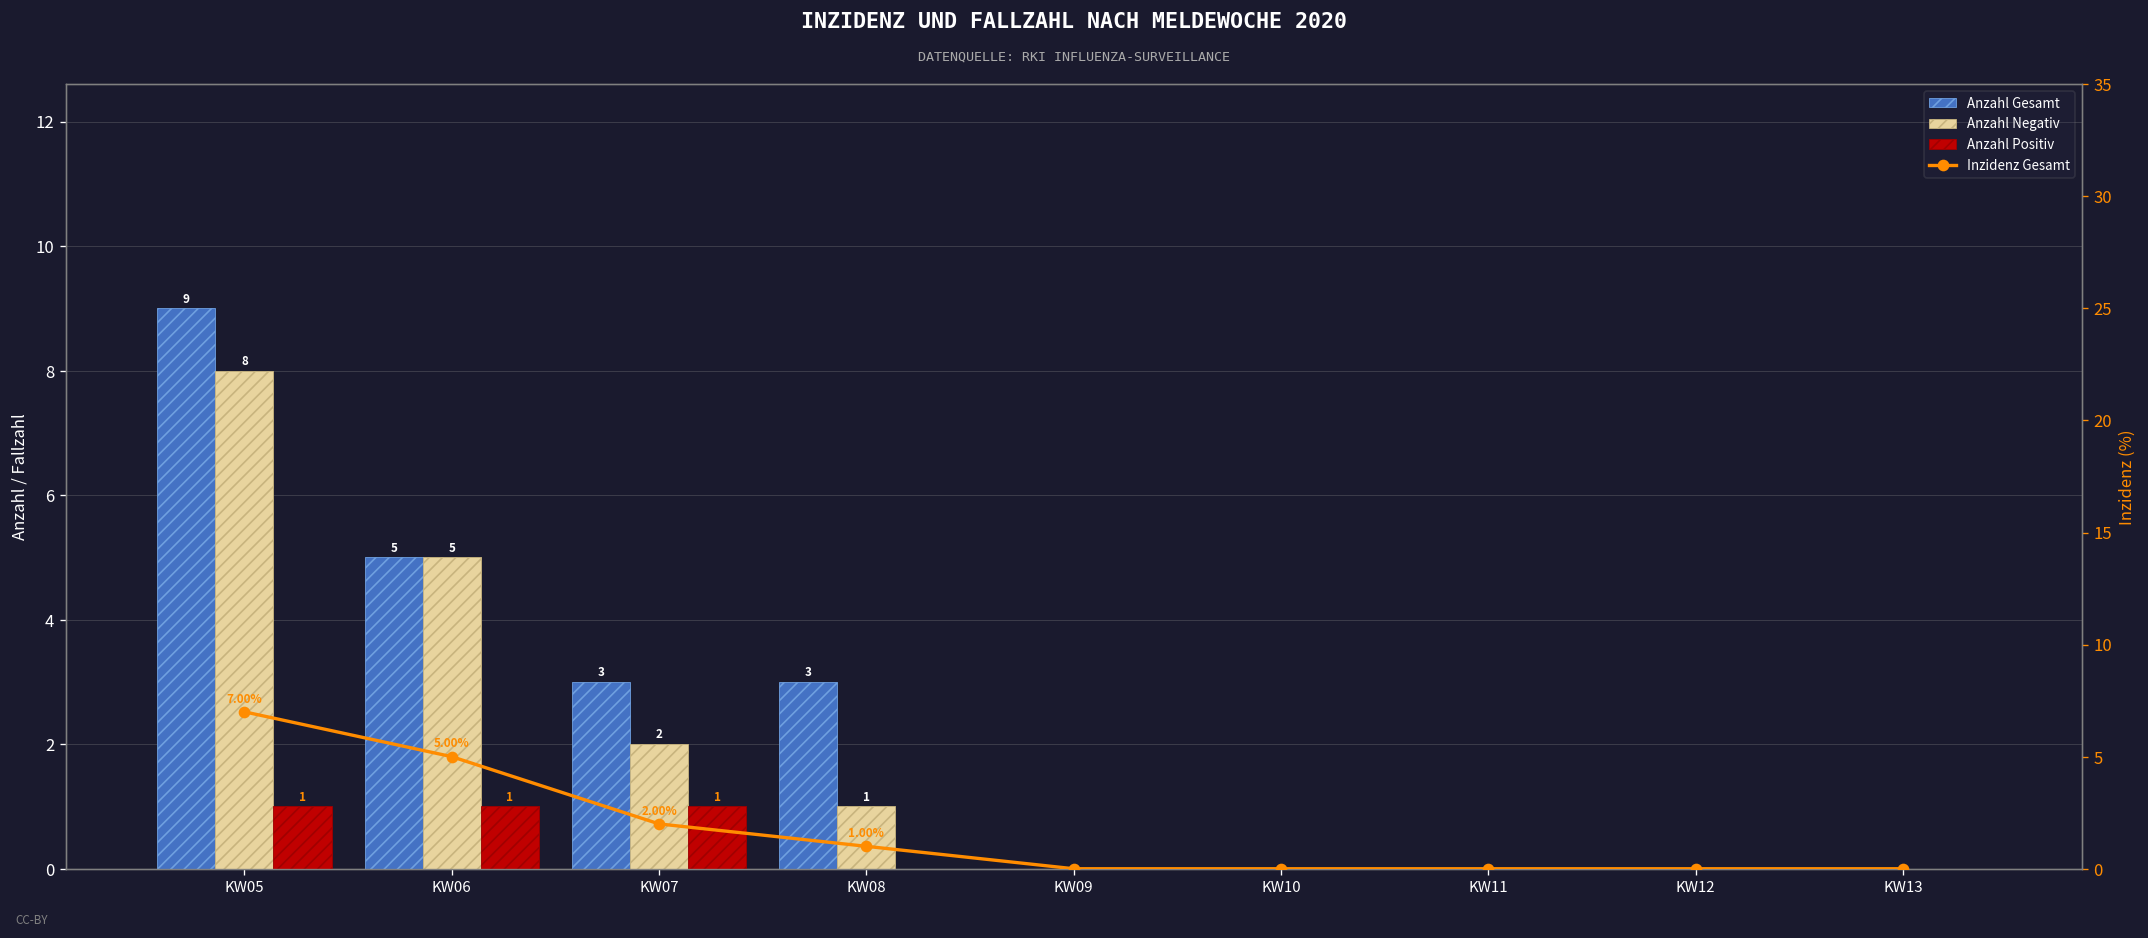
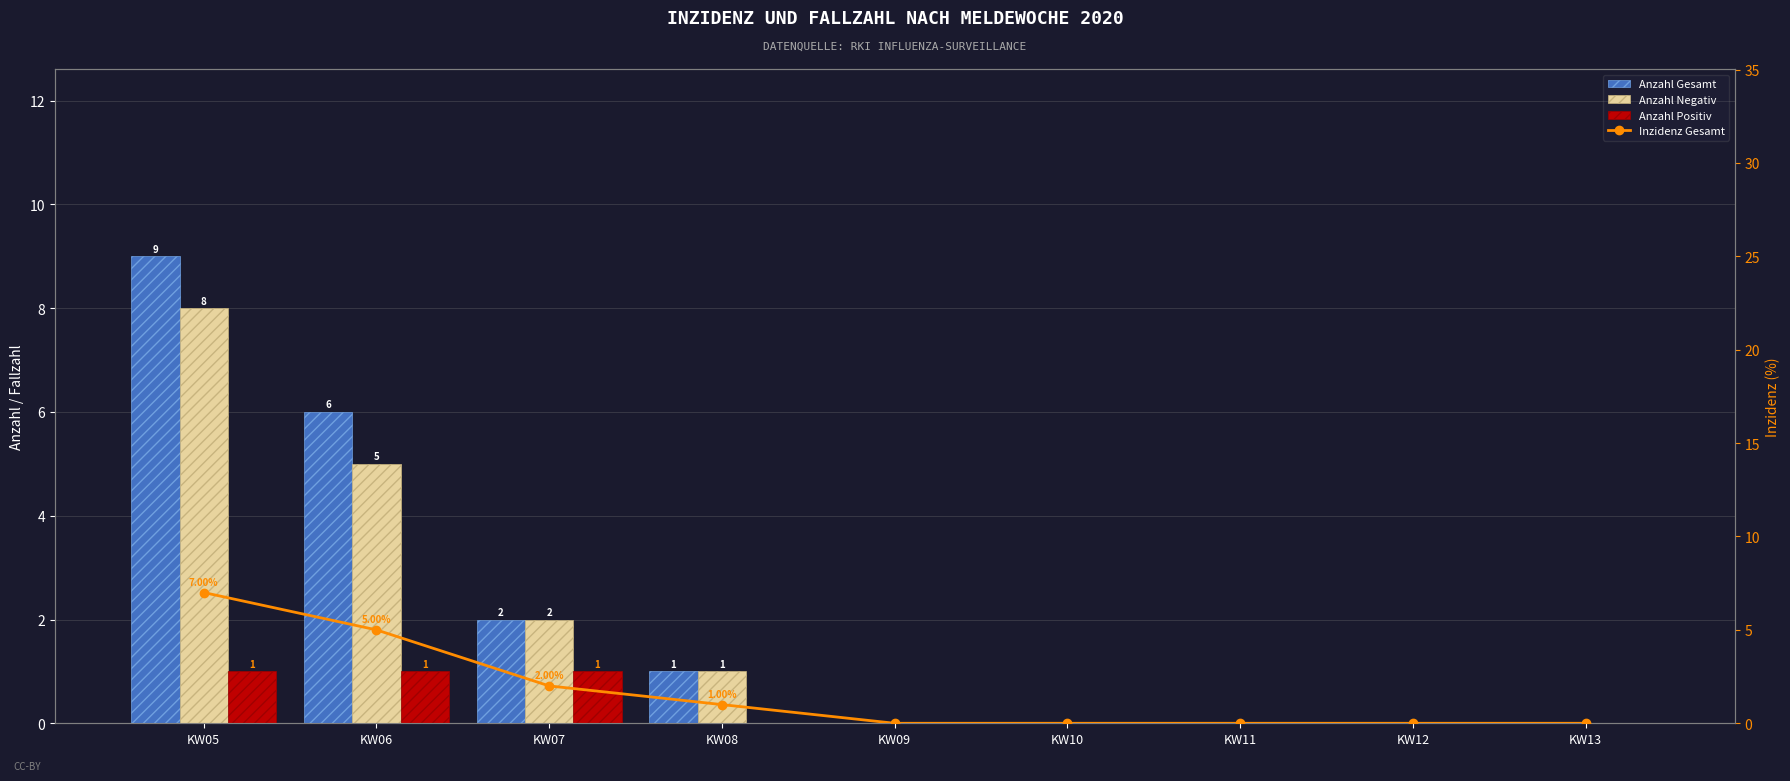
  {
    "Anzahl Gesamt": {
      "KW05": 9,
-     "KW06": 5,
-     "KW07": 3,
-     "KW08": 3
+     "KW06": 6,
+     "KW07": 2,
+     "KW08": 1
    },
    "Anzahl Positiv": {
      "KW05": 1,
      "KW06": 1,
      "KW07": 1
    }
  }
